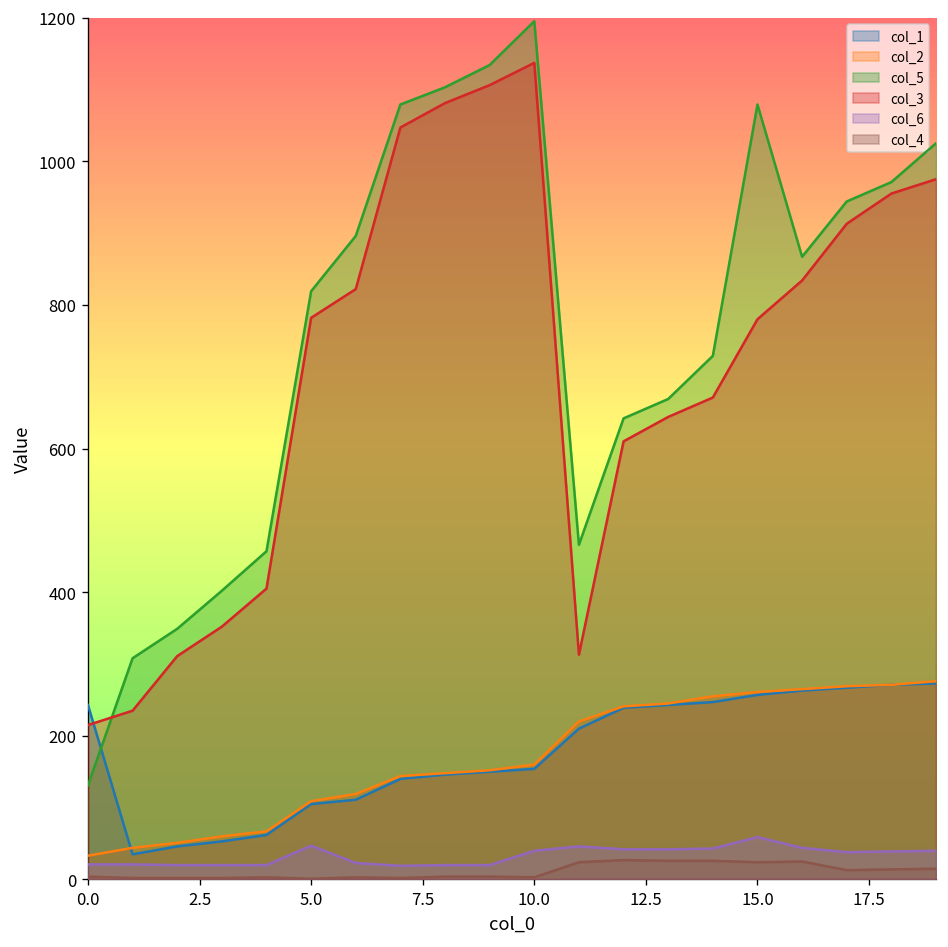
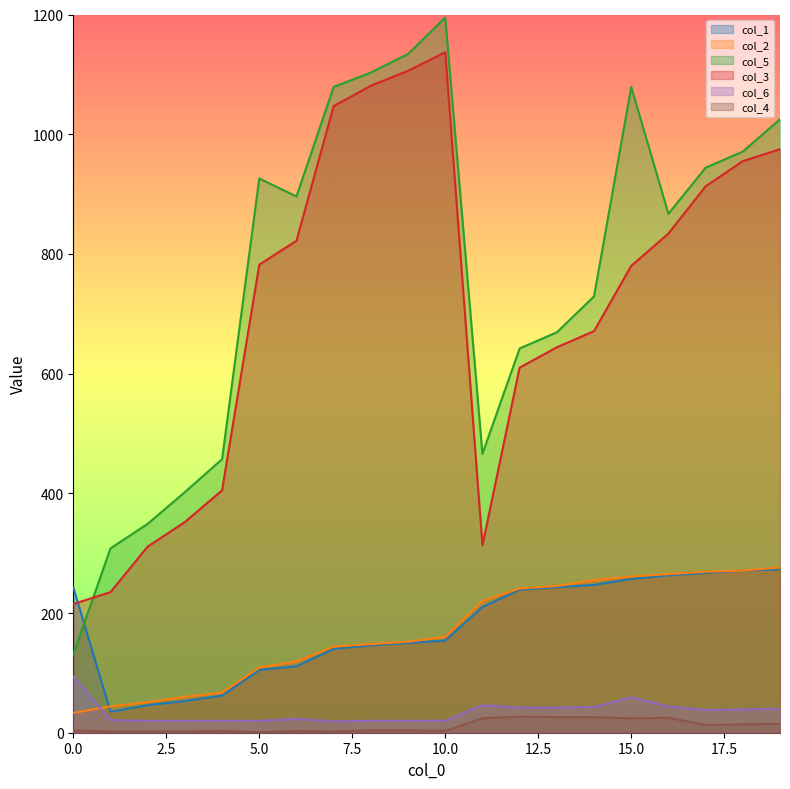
  {
    "col_1": {
      "0.0": 240,
      "10.0": 150
    },
    "col_5": {
      "0.0": 130,
-     "5.0": 820,
+     "5.0": 930,
      "10.0": 1200,
      "15.0": 1080
    },
    "col_6": {
-     "0.0": 20,
-     "5.0": 50,
-     "10.0": 40,
+     "0.0": 90,
+     "5.0": 20,
+     "10.0": 20,
      "15.0": 60
    }
  }
